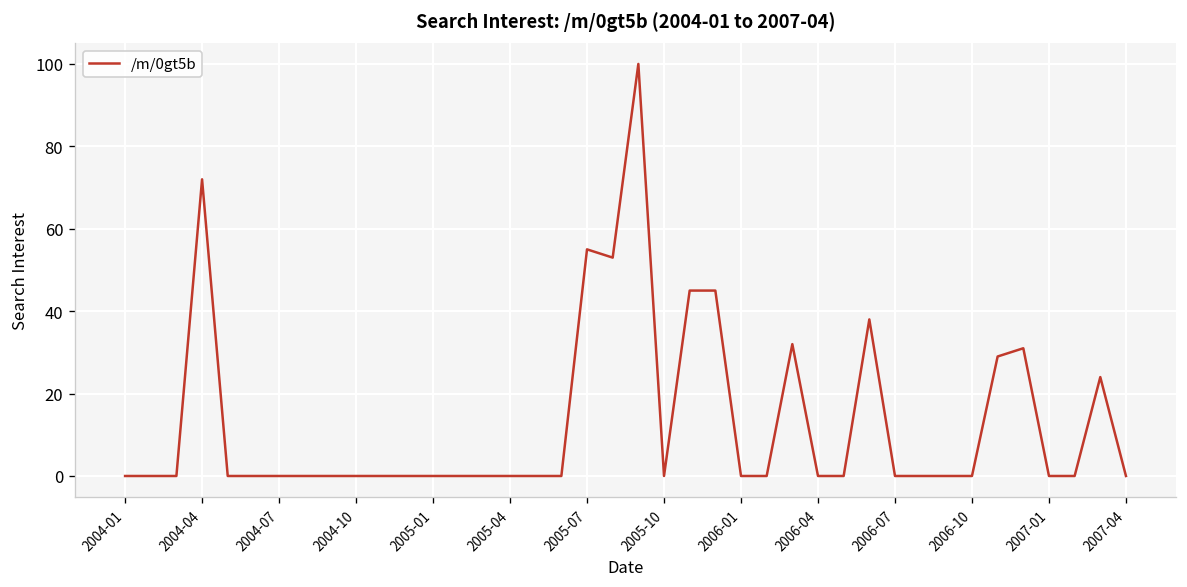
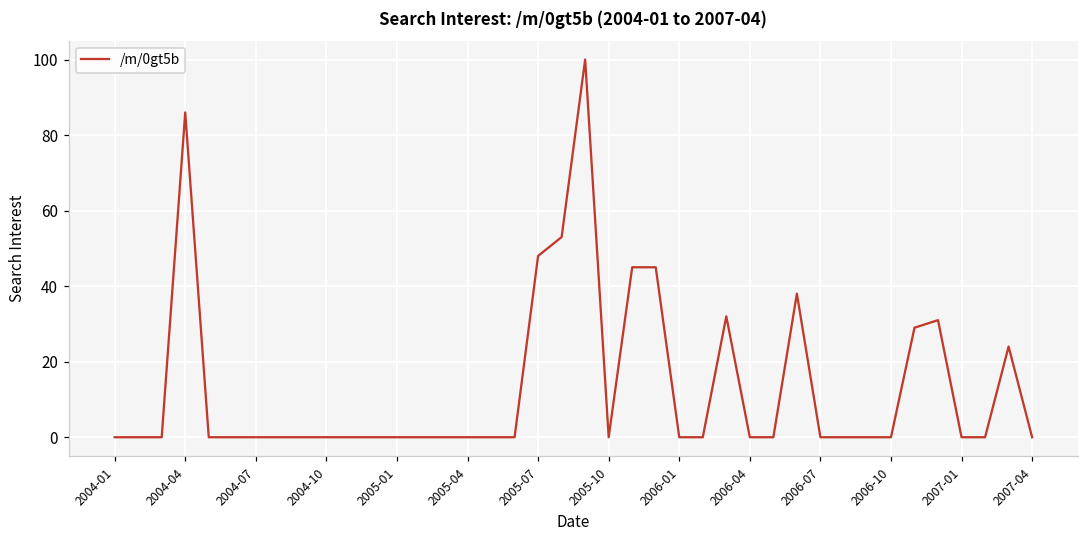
  {
    "2004-01": 0,
-   "2004-04": 72,
+   "2004-04": 86,
    "2004-07": 0,
    "2004-10": 0,
    "2005-01": 0,
    "2005-04": 0,
-   "2005-07": 55,
+   "2005-07": 48,
    "2005-10": 0,
    "2006-01": 0,
    "2006-04": 0,
    "2006-07": 0,
    "2006-10": 0,
    "2007-01": 0,
    "2007-04": 0
  }
